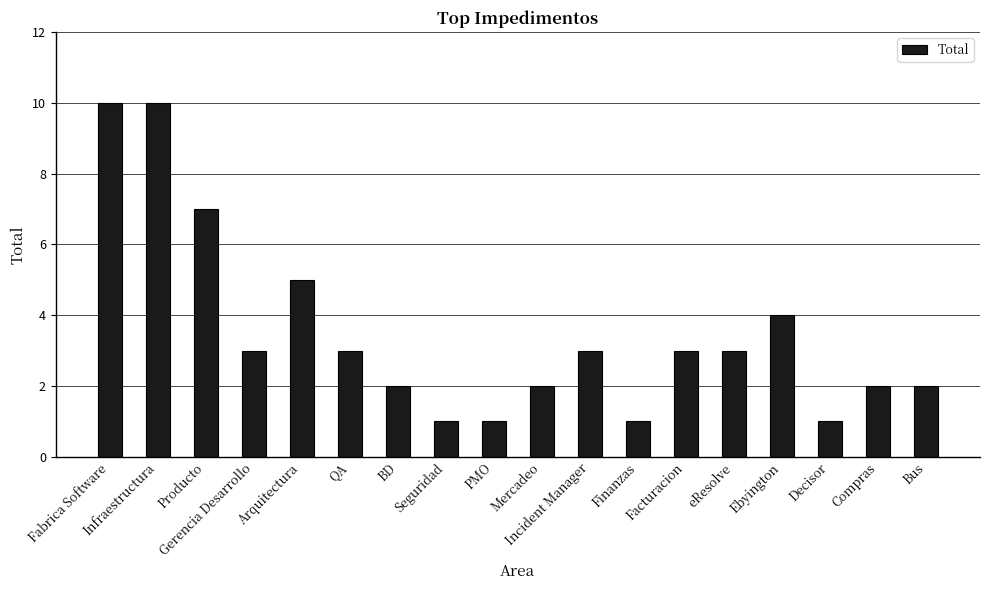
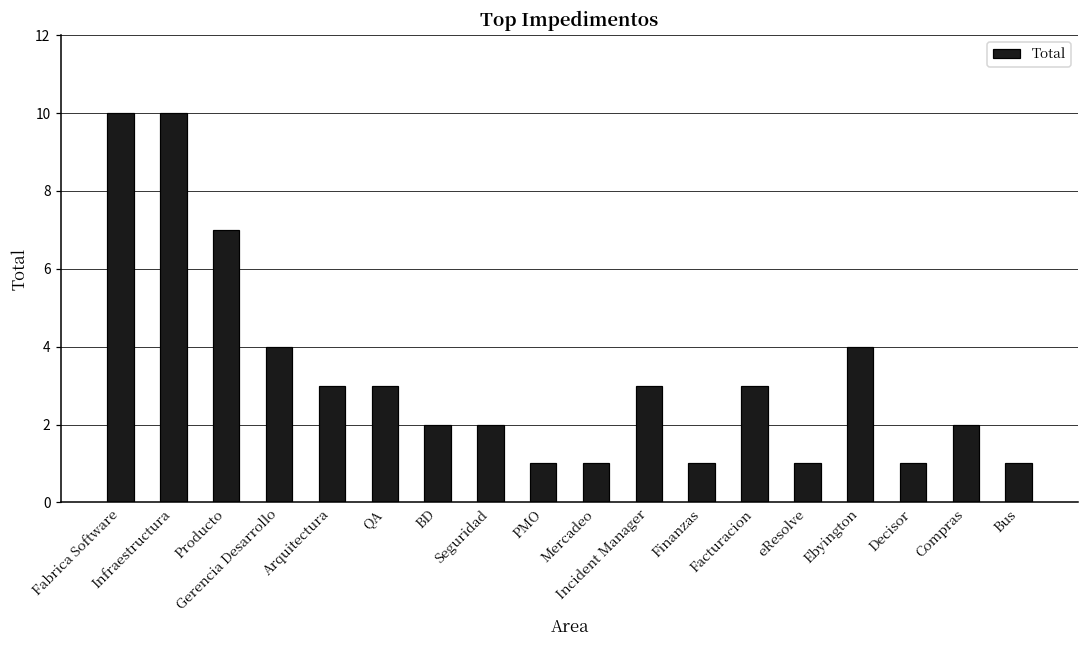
  {
    "Fabrica Software": 10,
    "Infraestructura": 10,
    "Producto": 7,
-   "Gerencia Desarrollo": 3,
-   "Arquitectura": 5,
+   "Gerencia Desarrollo": 4,
+   "Arquitectura": 3,
    "QA": 3,
    "BD": 2,
-   "Seguridad": 1,
+   "Seguridad": 2,
    "PMO": 1,
-   "Mercadeo": 2,
+   "Mercadeo": 1,
    "Incident Manager": 3,
    "Finanzas": 1,
    "Facturacion": 3,
-   "eResolve": 3,
+   "eResolve": 1,
    "Ebyington": 4,
    "Decisor": 1,
    "Compras": 2,
-   "Bus": 2
+   "Bus": 1
  }
